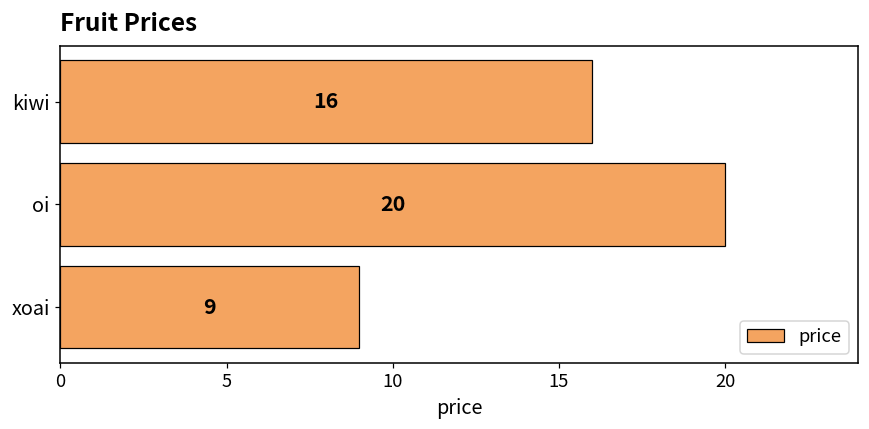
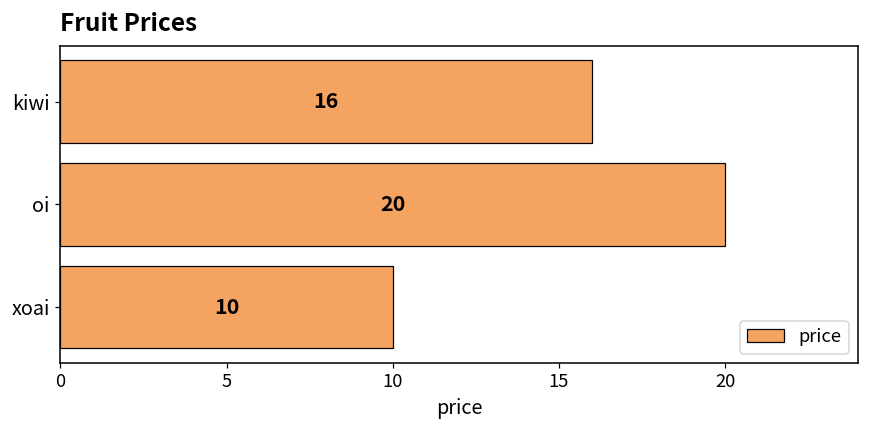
  {
    "kiwi": 16,
    "oi": 20,
-   "xoai": 9
+   "xoai": 10
  }
